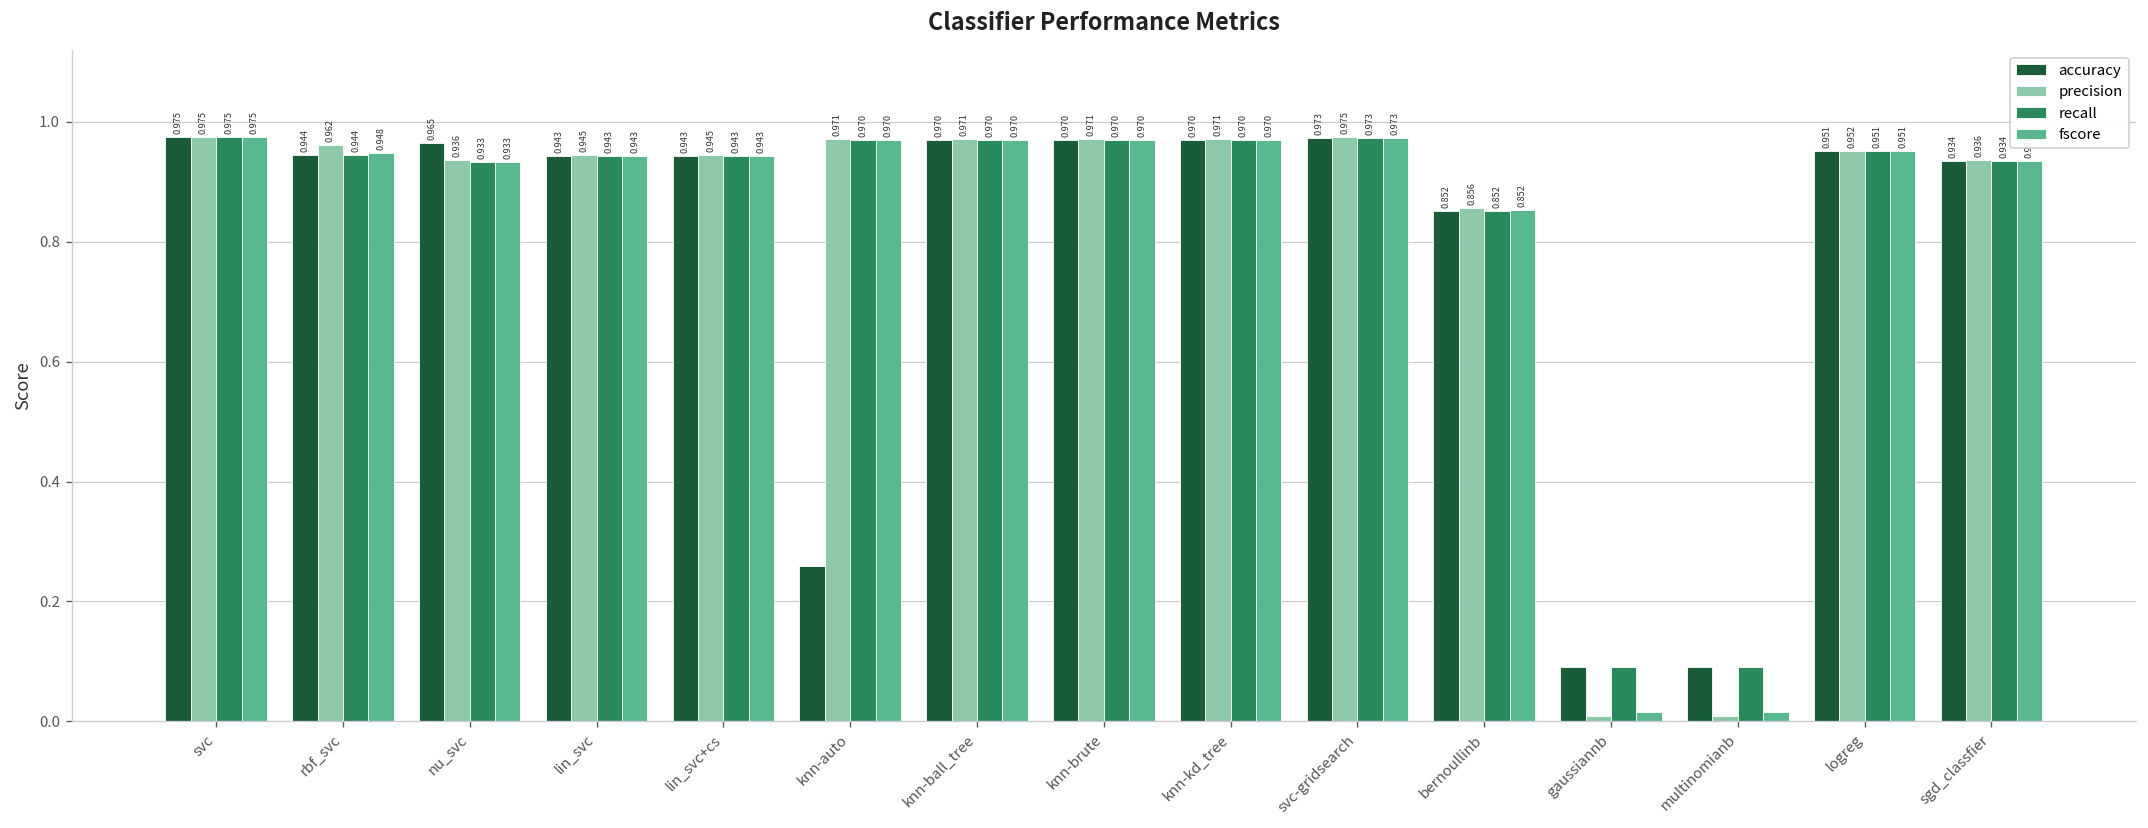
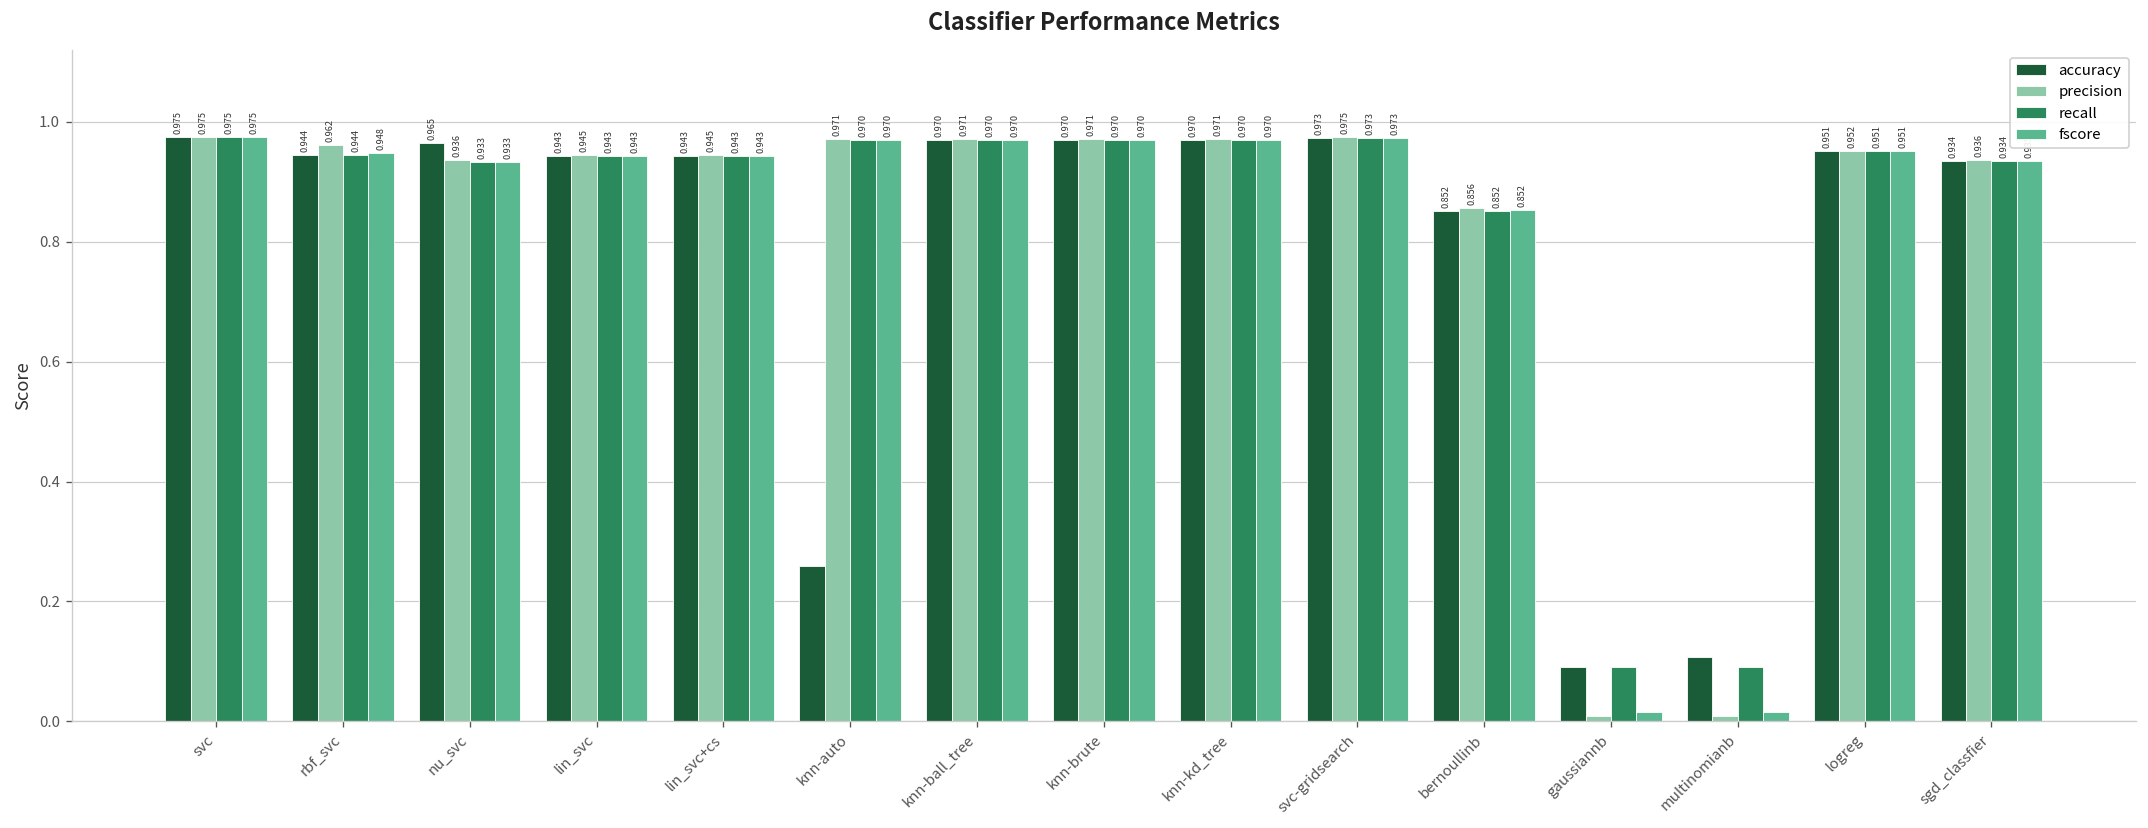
  {
    "accuracy": {
      "knn-auto": 0.26,
      "gaussiannb": 0.09,
-     "multinomianb": 0.09
+     "multinomianb": 0.11
    },
    "recall": {
      "svc": 0.975,
      "rbf_svc": 0.944,
      "nu_svc": 0.933,
      "lin_svc": 0.943,
      "lin_svc+cs": 0.943,
      "knn-auto": 0.970,
      "knn-ball_tree": 0.970,
      "knn-brute": 0.970,
      "knn-kd_tree": 0.970,
      "svc-gridsearch": 0.973,
      "bernoullinb": 0.852,
      "logreg": 0.951,
      "sgd_classfier": 0.934
    }
  }
